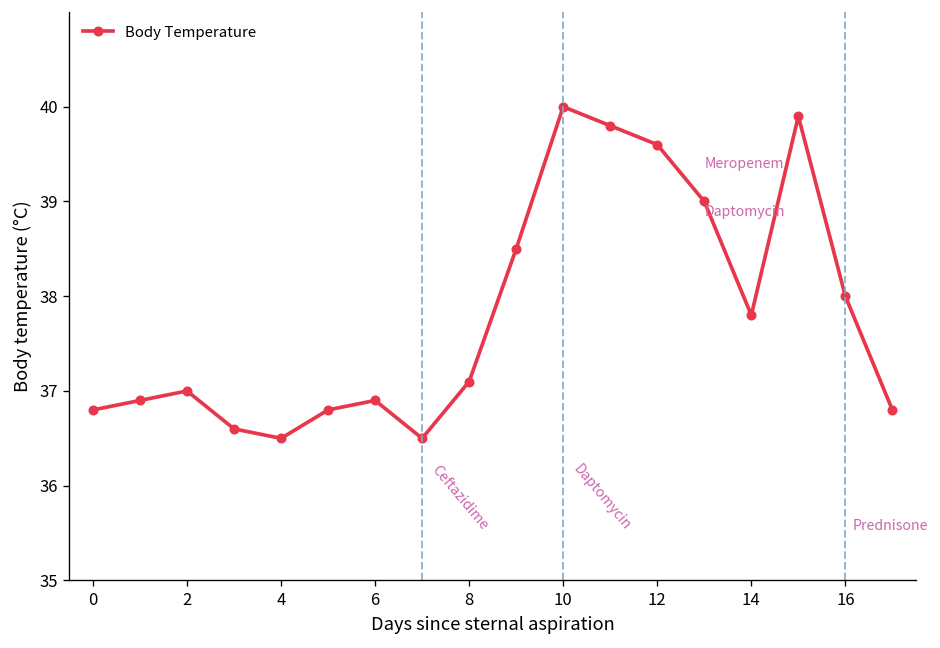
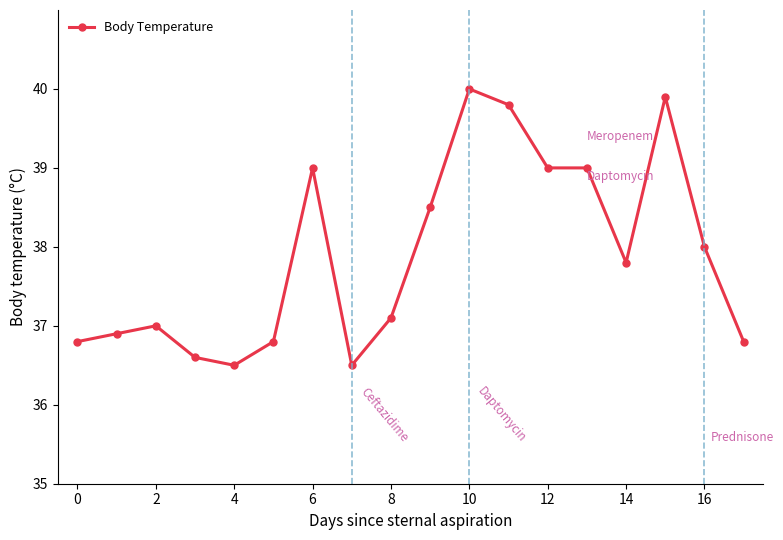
  {
    "0": 36.8,
    "2": 37.0,
    "4": 36.5,
-   "6": 36.9,
+   "6": 39.0,
    "8": 37.1,
    "10": 40.0,
-   "12": 39.6,
+   "12": 39.0,
    "14": 37.8,
    "16": 38.0
  }
